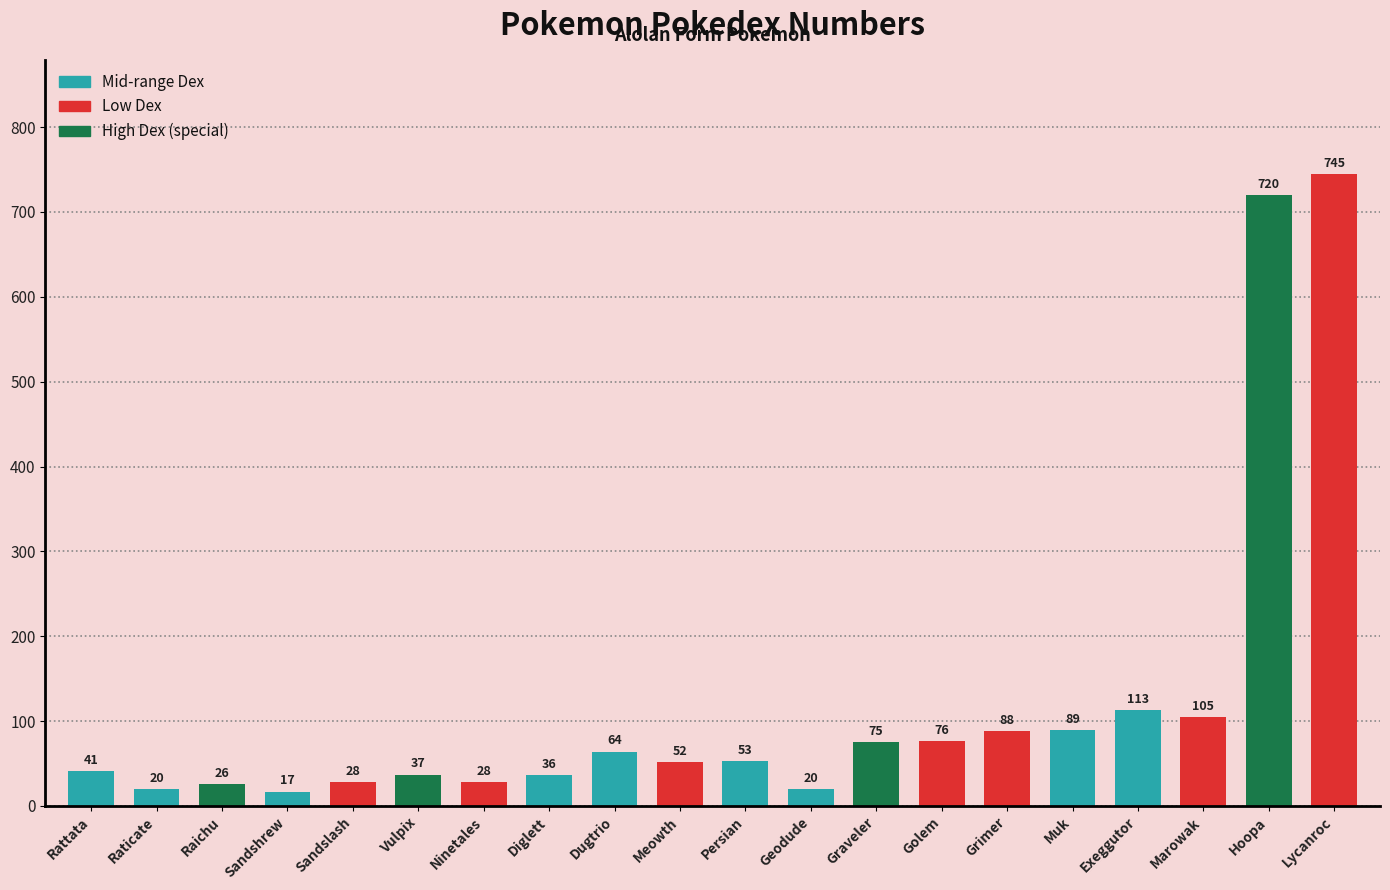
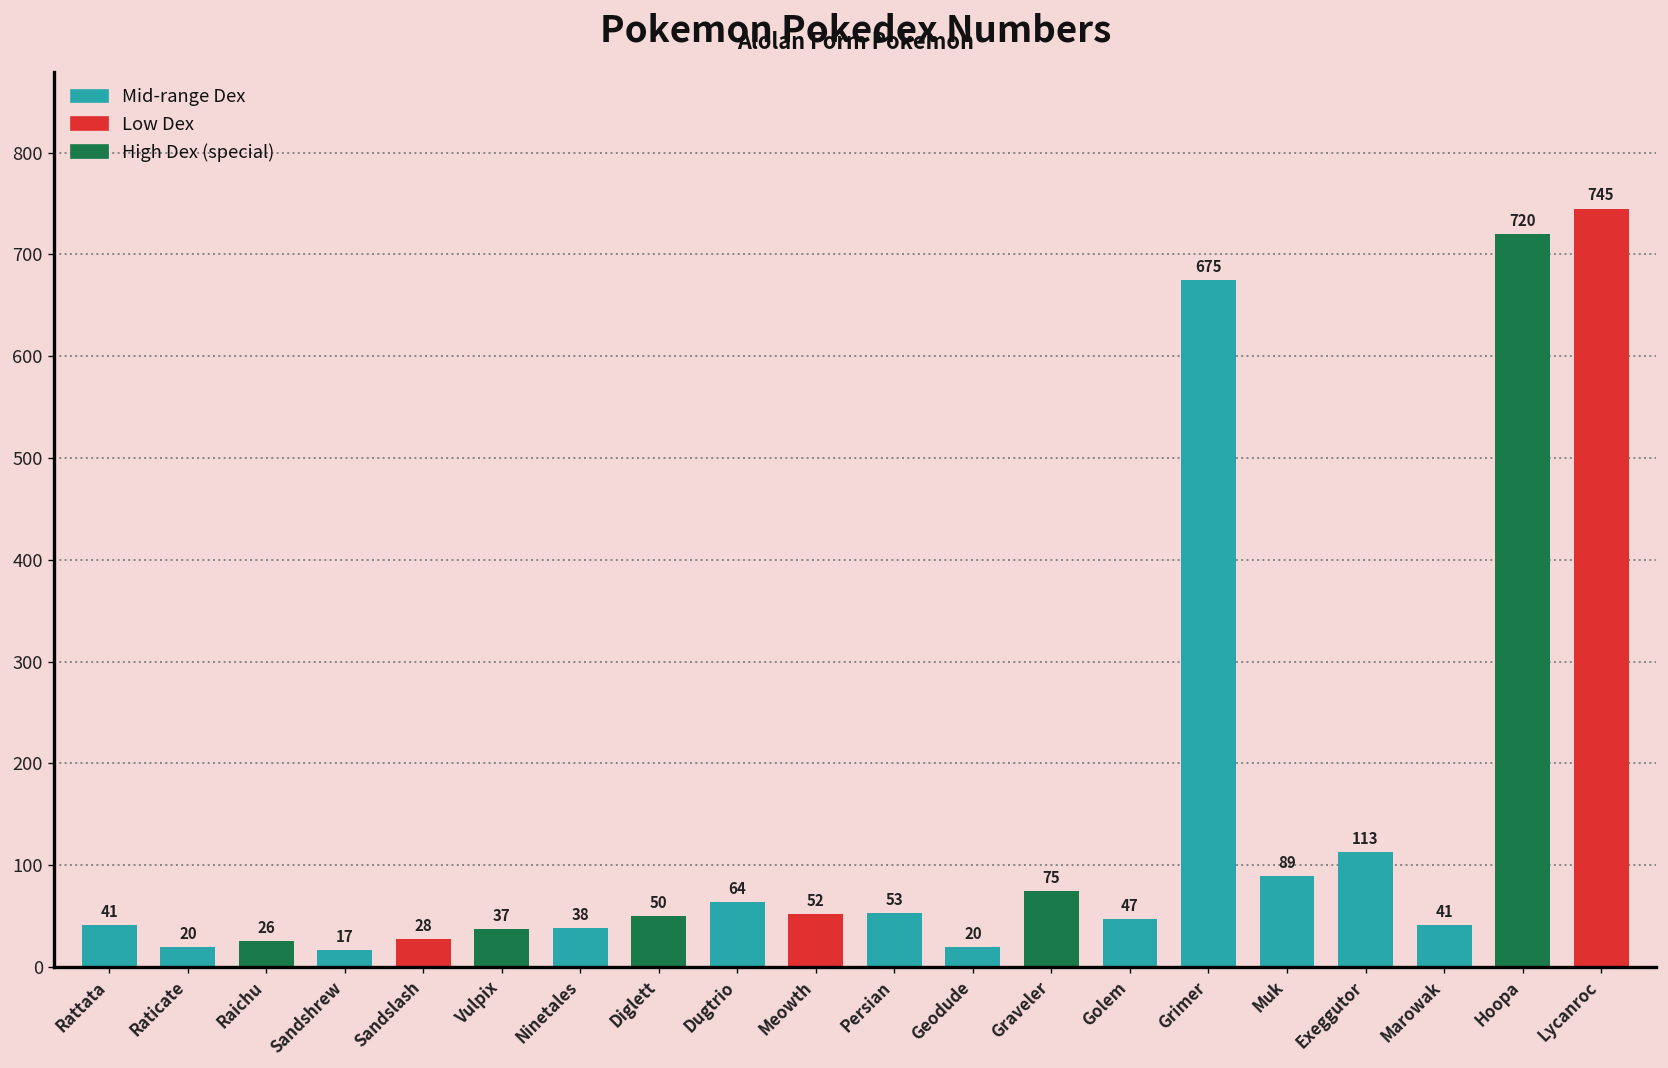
  {
    "Rattata": 41,
    "Raticate": 20,
    "Raichu": 26,
    "Sandshrew": 17,
    "Sandslash": 28,
    "Vulpix": 37,
-   "Ninetales": 28,
-   "Diglett": 36,
+   "Ninetales": 38,
+   "Diglett": 50,
    "Dugtrio": 64,
    "Meowth": 52,
    "Persian": 53,
    "Geodude": 20,
    "Graveler": 75,
-   "Golem": 76,
-   "Grimer": 88,
+   "Golem": 47,
+   "Grimer": 675,
    "Muk": 89,
    "Exeggutor": 113,
-   "Marowak": 105,
+   "Marowak": 41,
    "Hoopa": 720,
    "Lycanroc": 745
  }
